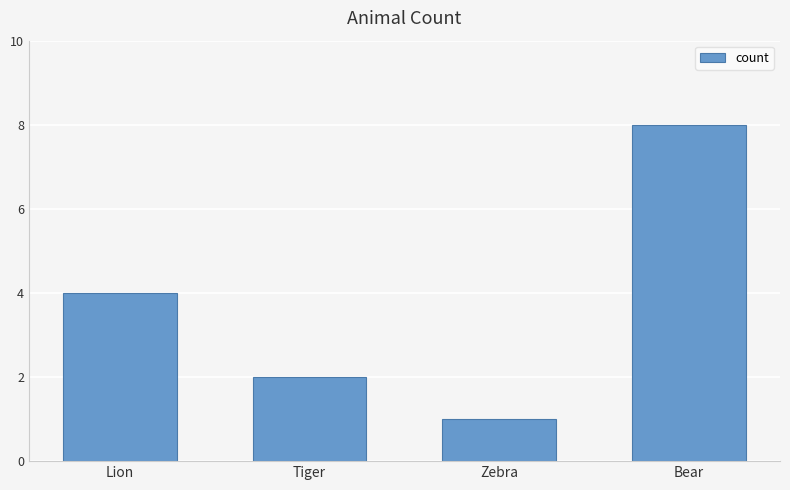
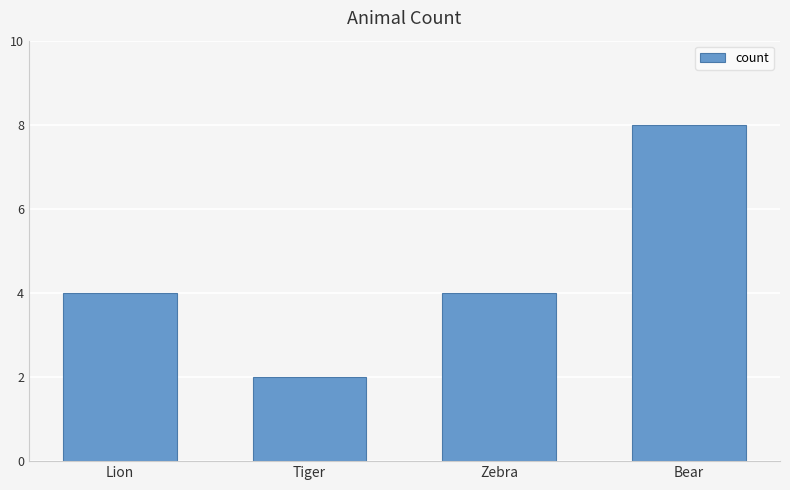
  {
    "Lion": 4,
    "Tiger": 2,
-   "Zebra": 1,
+   "Zebra": 4,
    "Bear": 8
  }
